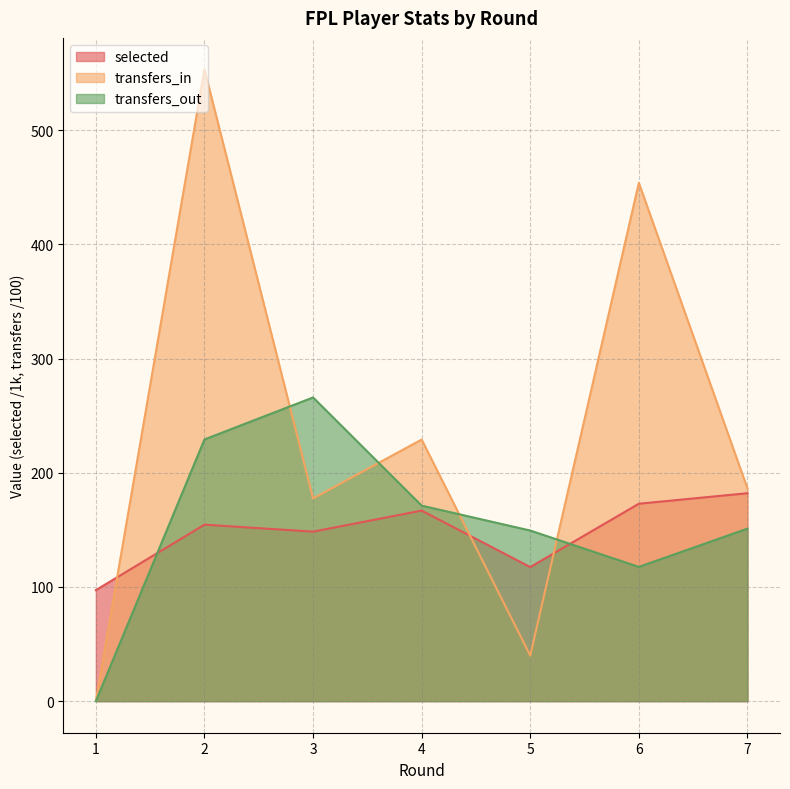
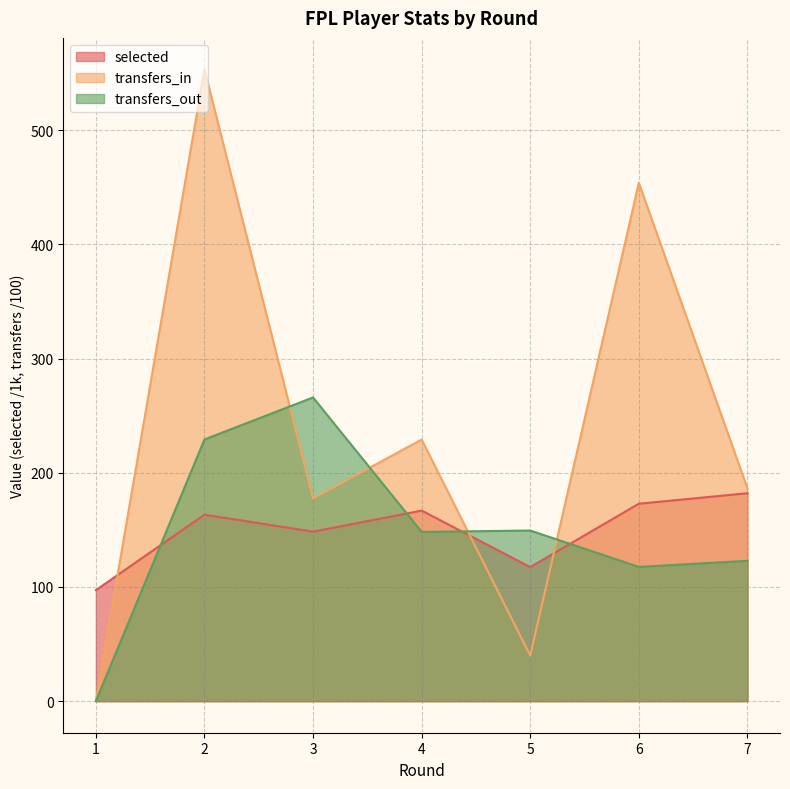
  {
    "selected": {
      "1": 97,
-     "2": 155,
+     "2": 163,
      "3": 148,
      "4": 167,
      "5": 117,
      "6": 173,
      "7": 182
    },
    "transfers_in": {
      "3": 177,
      "4": 229,
      "5": 40,
      "6": 454,
      "7": 186
    },
    "transfers_out": {
      "2": 229,
      "3": 266,
-     "4": 171,
+     "4": 148,
      "5": 149,
      "6": 118,
-     "7": 151
+     "7": 123
    }
  }
